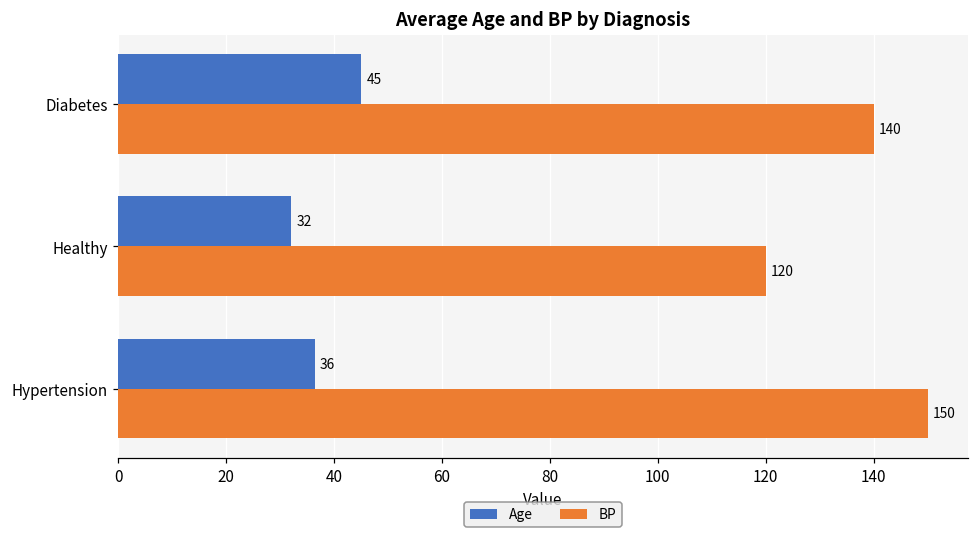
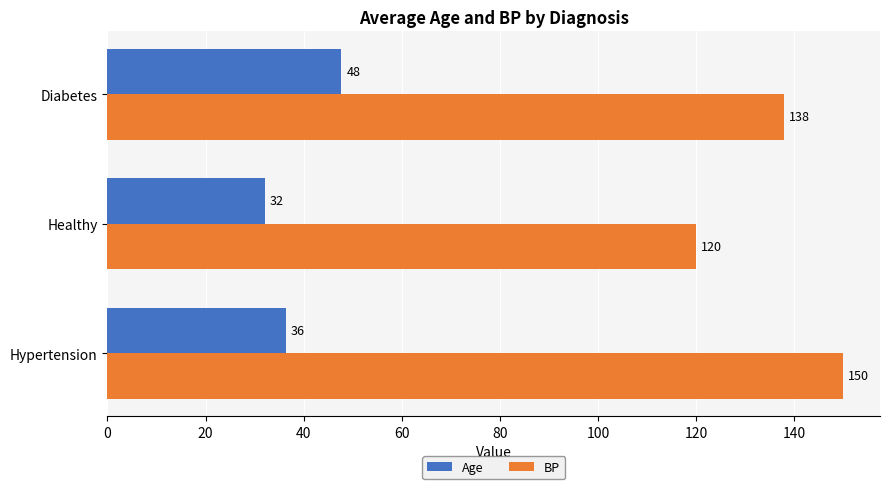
  {
    "Age": {
-     "Diabetes": 45,
+     "Diabetes": 48,
      "Healthy": 32,
      "Hypertension": 36
    },
    "BP": {
-     "Diabetes": 140,
+     "Diabetes": 138,
      "Healthy": 120,
      "Hypertension": 150
    }
  }
